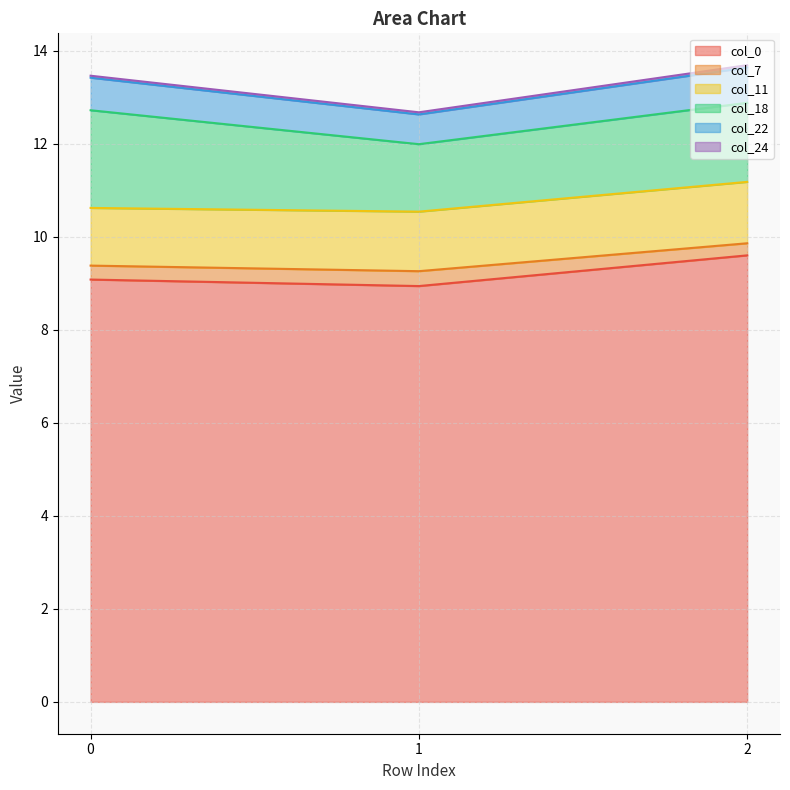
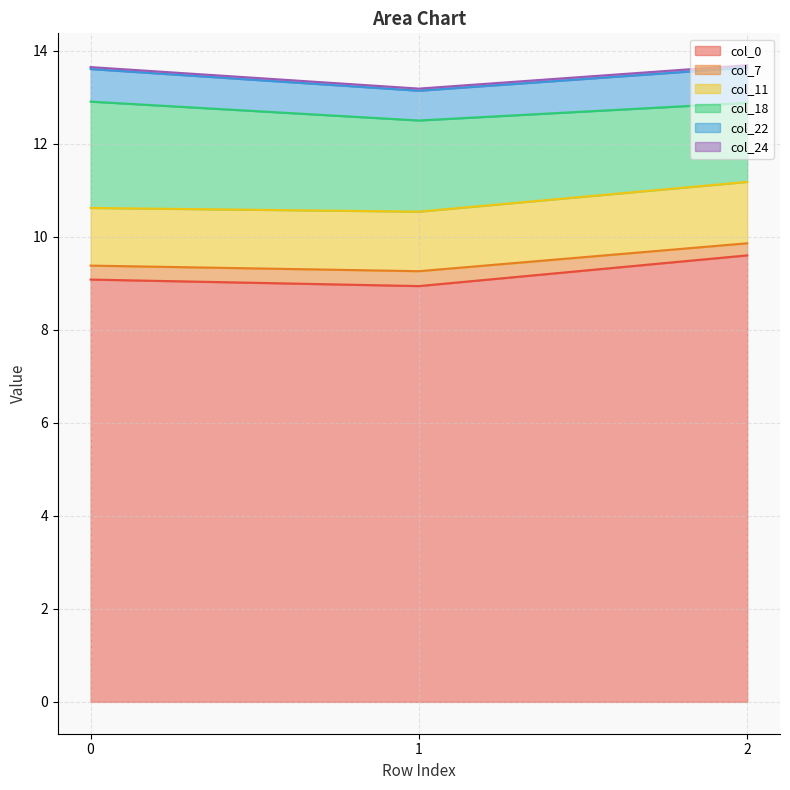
  {
    "col_18": {
-     "0": 2.1,
-     "1": 1.5
+     "0": 2.3,
+     "1": 2.0
    }
  }
